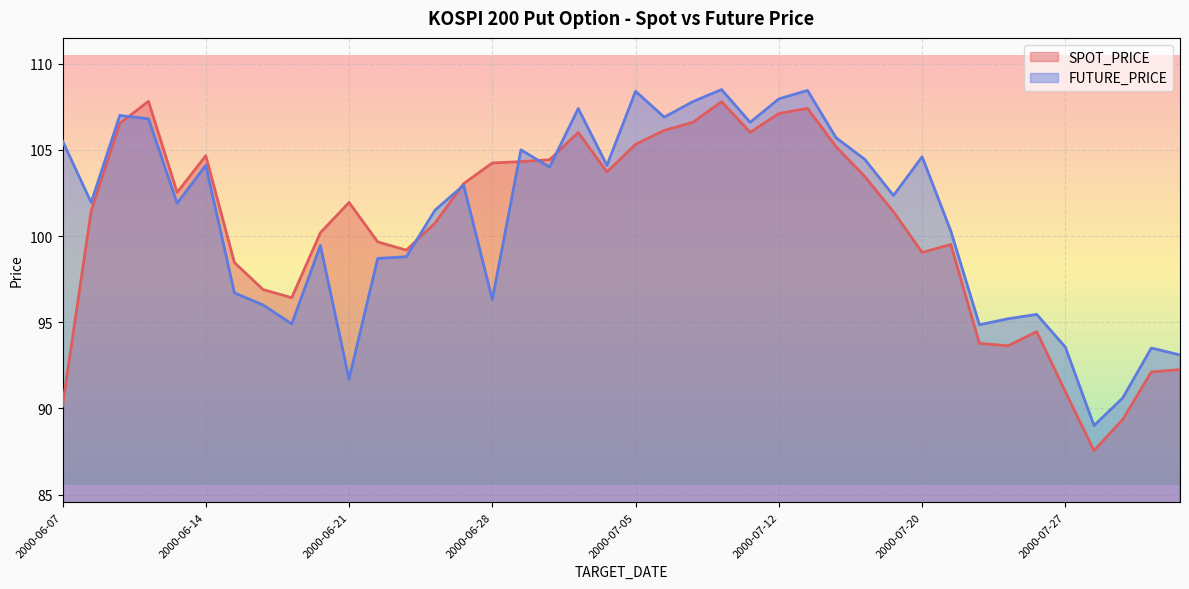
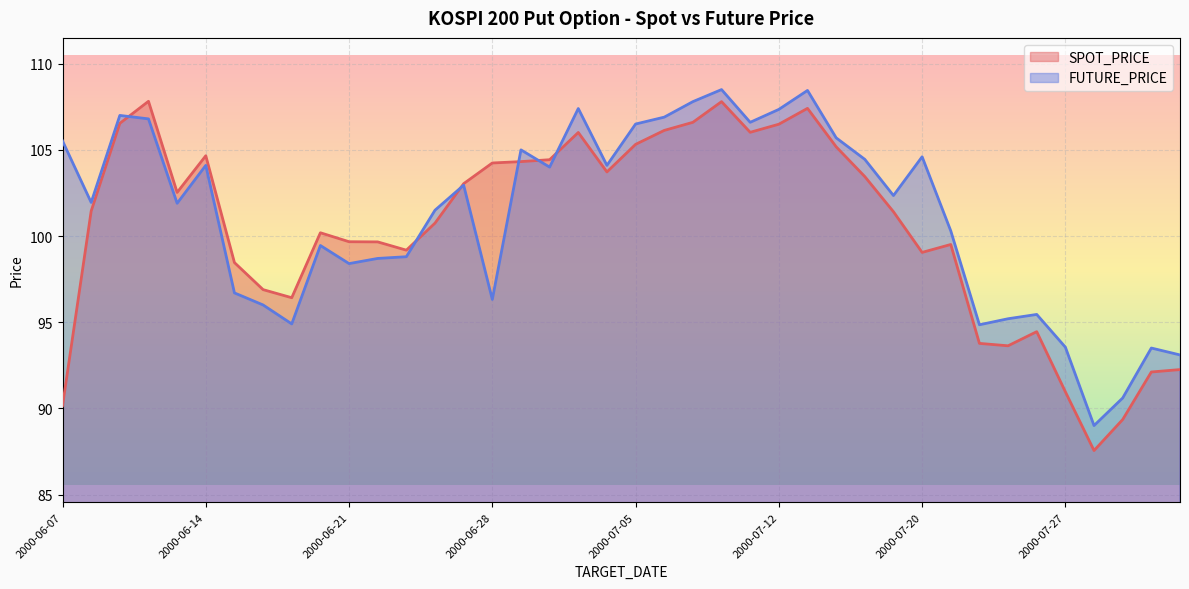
  {
    "SPOT_PRICE": {
      "2000-06-07": 90.2,
      "2000-06-14": 104.7,
-     "2000-06-21": 102.0,
+     "2000-06-21": 99.7,
      "2000-06-28": 104.2,
      "2000-07-05": 105.3,
-     "2000-07-12": 107.1,
+     "2000-07-12": 106.5,
      "2000-07-20": 99.1,
      "2000-07-27": 91.0
    },
    "FUTURE_PRICE": {
      "2000-06-07": 105.5,
      "2000-06-14": 104.1,
-     "2000-06-21": 91.7,
+     "2000-06-21": 98.4,
      "2000-06-28": 96.3,
-     "2000-07-05": 108.4,
-     "2000-07-12": 108.0,
+     "2000-07-05": 106.5,
+     "2000-07-12": 107.4,
      "2000-07-20": 104.6,
      "2000-07-27": 93.6
    }
  }
